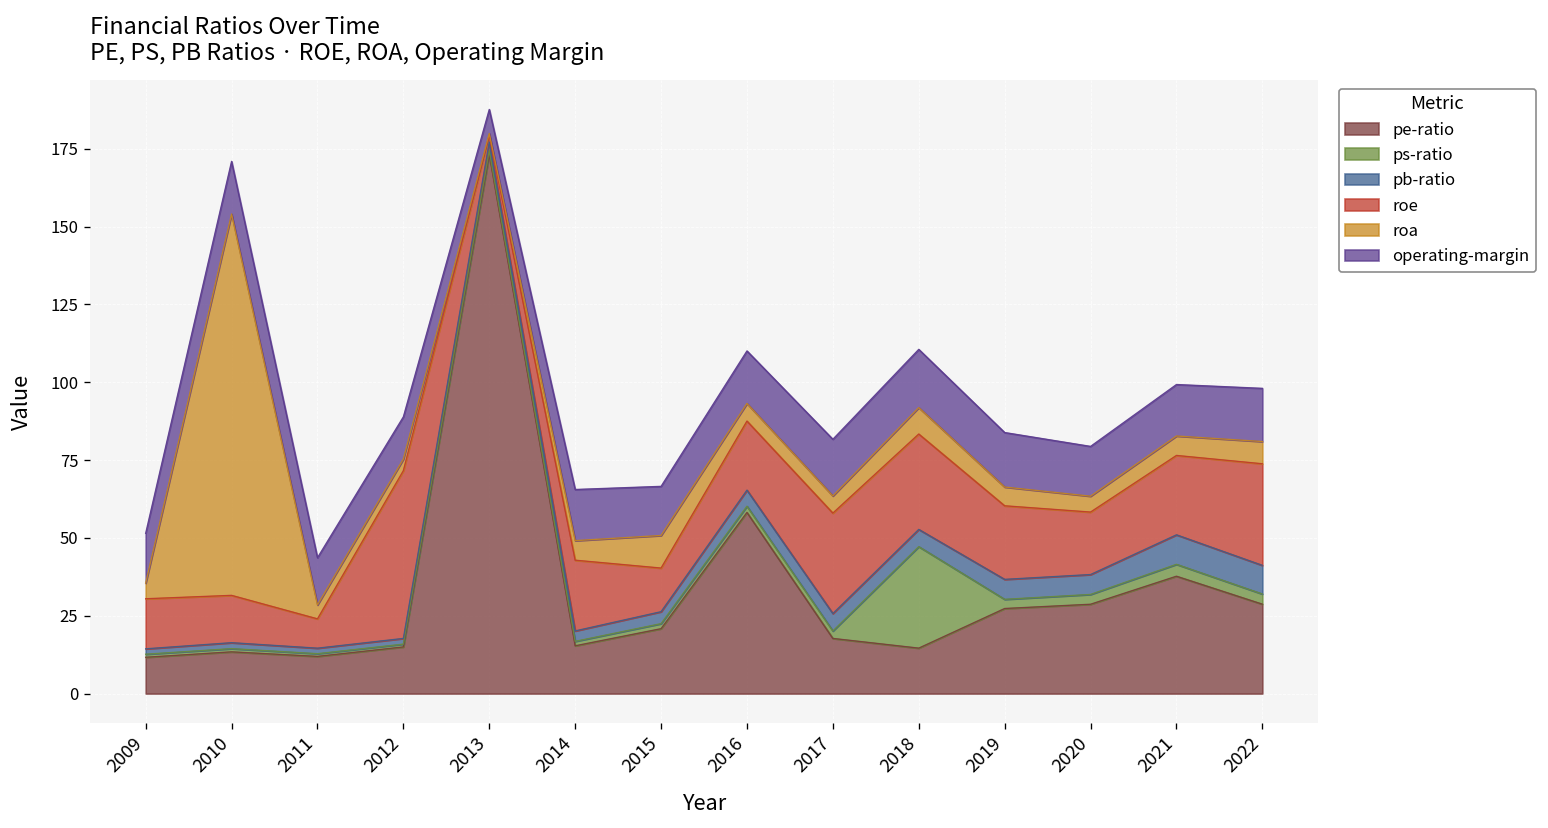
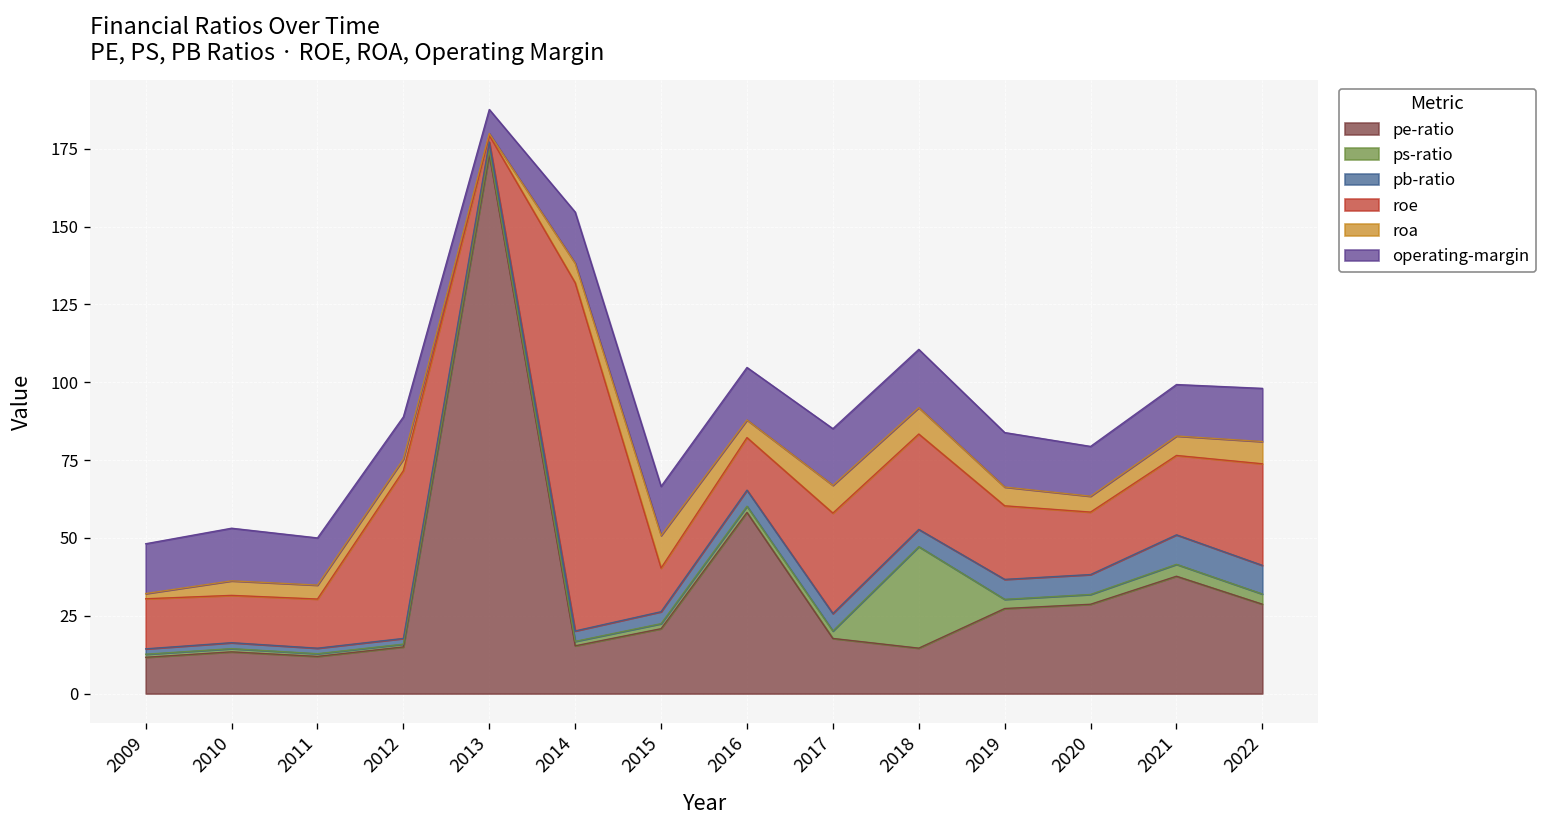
  {
    "pe-ratio": {
      "2010": 13,
      "2013": 173,
      "2014": 15,
      "2015": 21,
      "2016": 58,
      "2017": 18,
      "2018": 15,
      "2019": 27,
      "2020": 29,
      "2021": 38,
      "2022": 29
    },
    "ps-ratio": {
      "2010": 1,
      "2013": 1,
      "2014": 1,
      "2015": 2,
      "2016": 2,
      "2017": 2,
      "2018": 33,
      "2019": 3,
      "2020": 3,
      "2021": 4,
      "2022": 3
    },
    "roe": {
      "2009": 16,
      "2010": 15,
-     "2011": 9,
+     "2011": 16,
      "2012": 54,
-     "2014": 23,
+     "2014": 112,
      "2015": 14,
-     "2016": 22,
+     "2016": 17,
      "2017": 32,
      "2018": 31,
      "2019": 24,
      "2020": 20,
      "2021": 25,
      "2022": 33
    },
    "roa": {
-     "2009": 5,
-     "2010": 122,
+     "2009": 2,
+     "2010": 5,
      "2011": 4,
      "2012": 4,
      "2014": 6,
      "2015": 10,
      "2016": 6,
-     "2017": 6,
+     "2017": 9,
      "2018": 8,
      "2019": 6,
      "2020": 5,
      "2021": 6,
      "2022": 7
    }
  }
